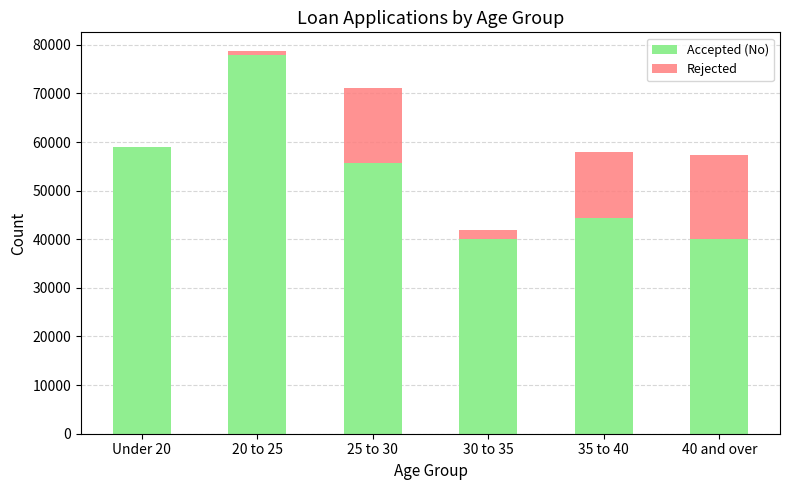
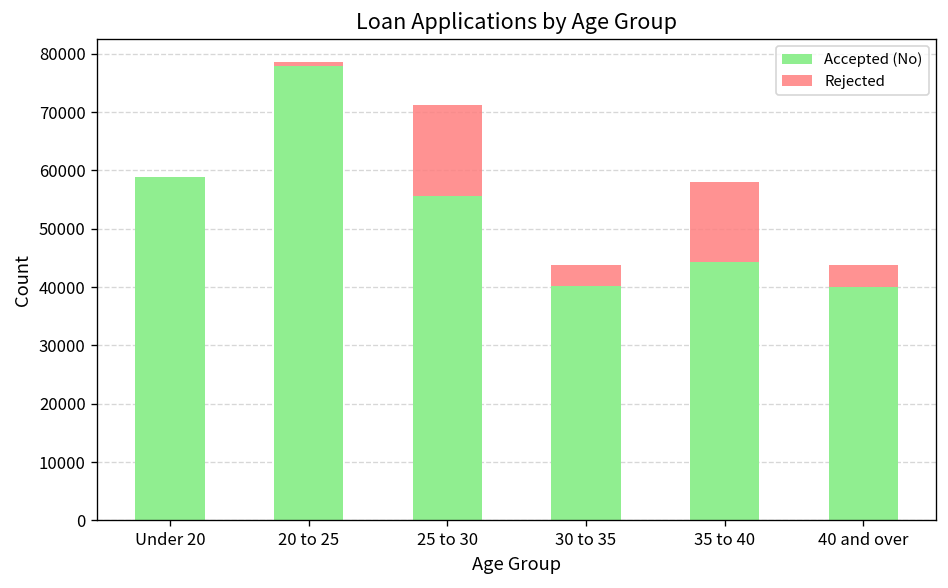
  {
    "Accepted (No)": {
      "Under 20": 59000,
      "20 to 25": 78000,
      "25 to 30": 56000,
      "30 to 35": 40000,
      "35 to 40": 44000,
      "40 and over": 40000
    },
    "Rejected": {
      "20 to 25": 1000,
      "25 to 30": 16000,
-     "30 to 35": 2000,
+     "30 to 35": 4000,
      "35 to 40": 14000,
-     "40 and over": 17000
+     "40 and over": 4000
    }
  }
